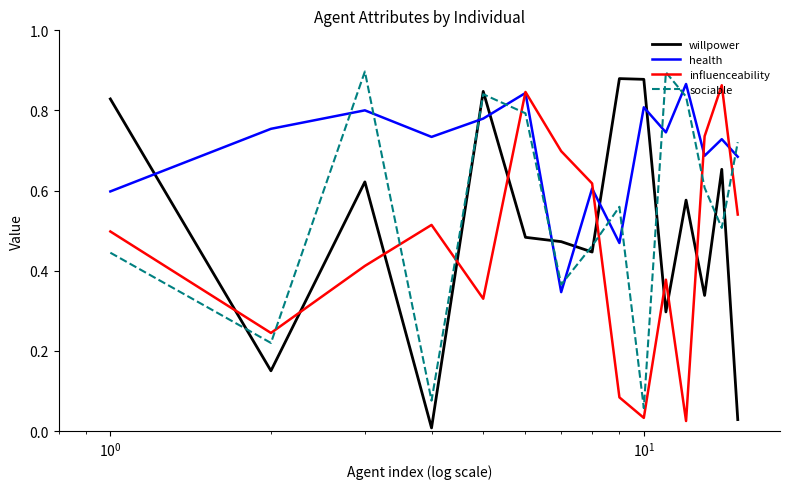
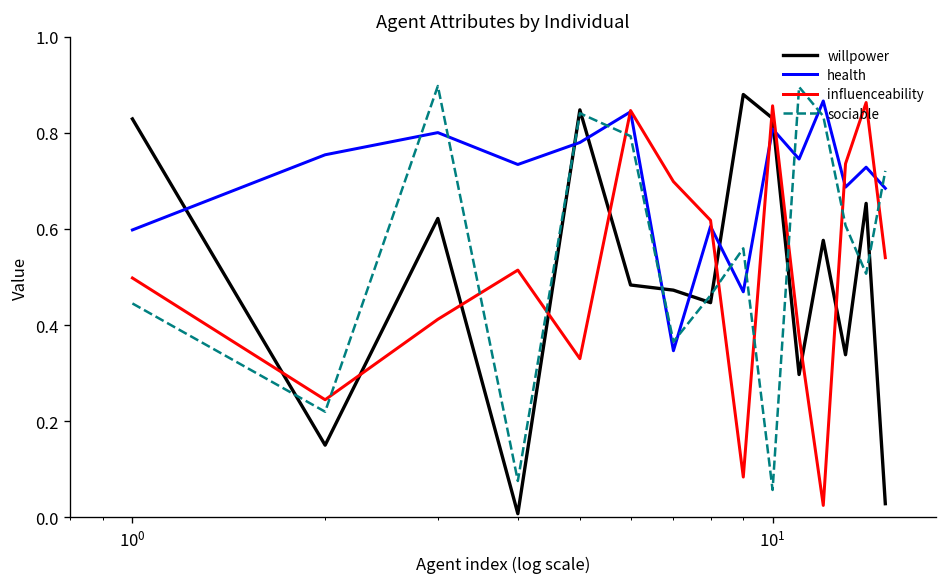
  {
    "willpower": {
      "10^0": 0.83,
-     "10^1": 0.88
+     "10^1": 0.83
    },
    "health": {
      "10^0": 0.60,
      "10^1": 0.81
    },
    "influenceability": {
      "10^0": 0.50,
-     "10^1": 0.03
+     "10^1": 0.86
    },
    "sociable": {
      "10^0": 0.45,
      "10^1": 0.06
    }
  }
